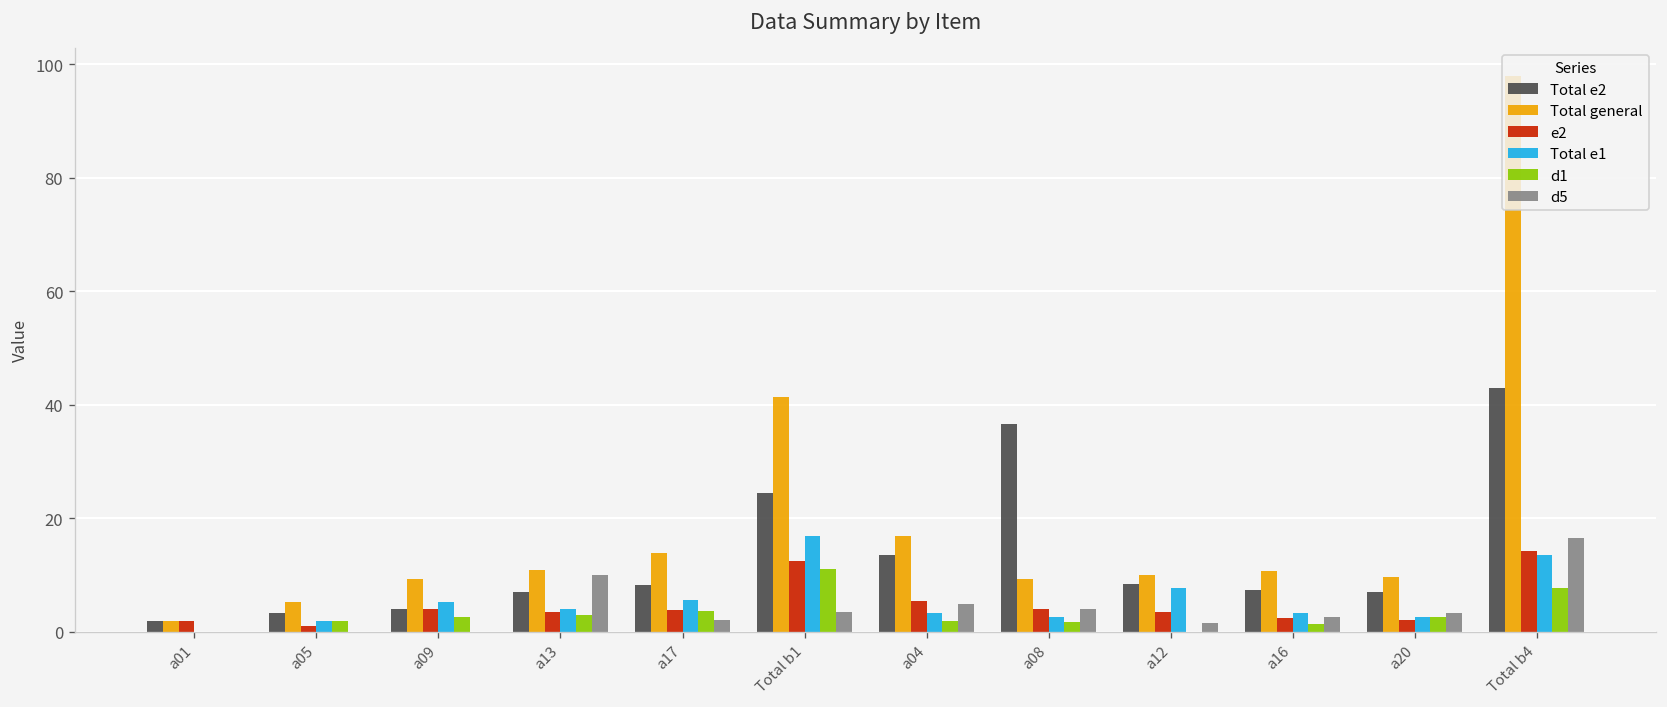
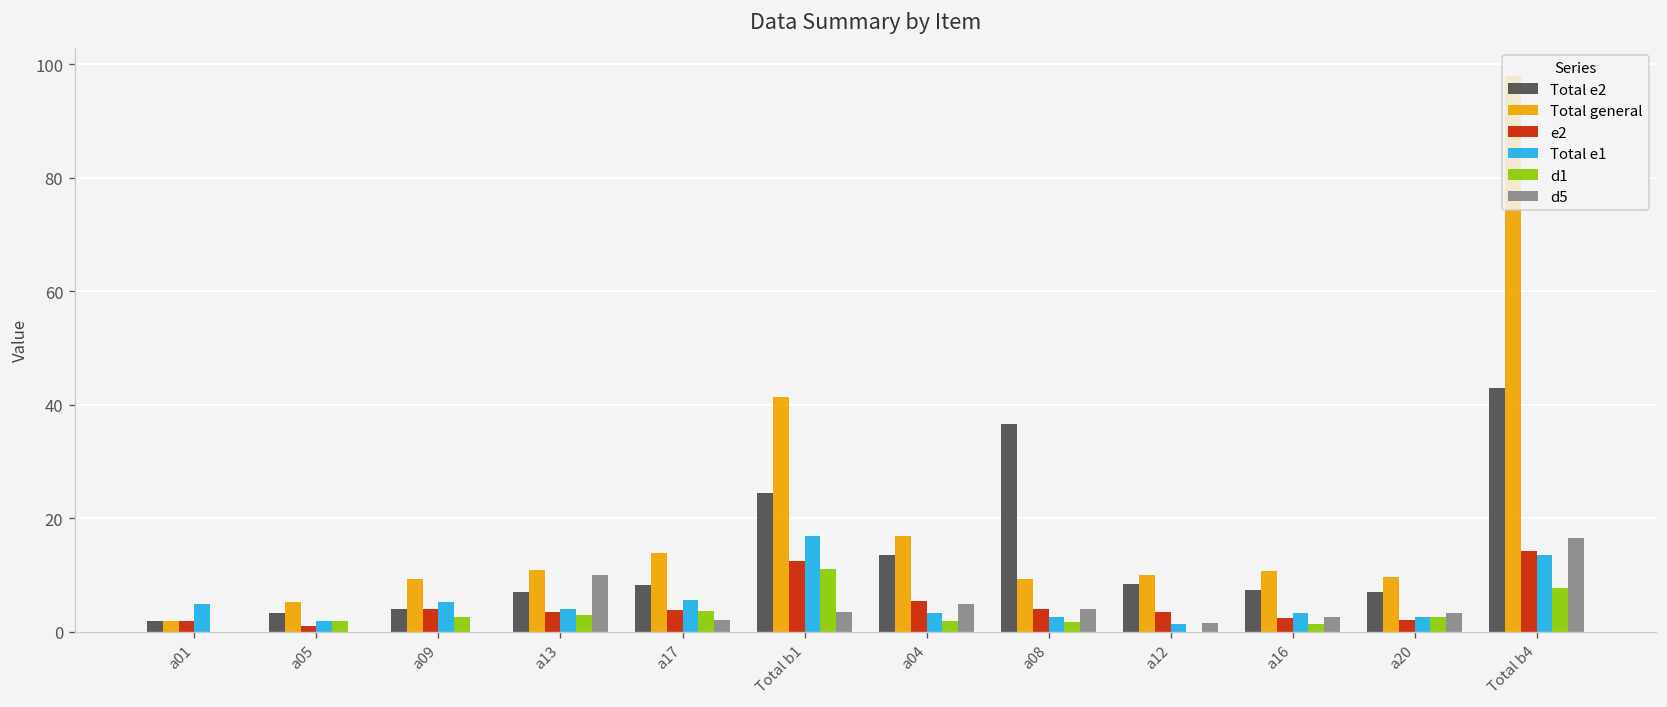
  {
    "Total e2": {
      "a01": 2,
      "a05": 3,
      "a09": 4,
      "a13": 7,
      "a17": 8,
      "Total b1": 25,
      "a04": 13,
      "a08": 37,
      "a12": 8,
      "a16": 7,
      "a20": 7,
      "Total b4": 43
    },
    "Total general": {
      "a01": 2,
      "a05": 5,
      "a09": 9,
      "a13": 11,
      "a17": 14,
      "Total b1": 41,
      "a04": 17,
      "a08": 9,
      "a12": 10,
      "a16": 11,
      "a20": 10
    },
    "e2": {
      "a01": 2,
      "a05": 1,
      "a09": 4,
      "a13": 3,
      "a17": 4,
      "Total b1": 12,
      "a04": 5,
      "a08": 4,
      "a12": 3,
      "a16": 2,
      "a20": 2,
      "Total b4": 14
    },
    "Total e1": {
-     "a01": 0,
+     "a01": 5,
      "a05": 2,
      "a09": 5,
      "a13": 4,
      "a17": 6,
      "Total b1": 17,
      "a04": 3,
      "a08": 3,
-     "a12": 8,
+     "a12": 1,
      "a16": 3,
      "a20": 3,
      "Total b4": 14
    },
    "d1": {
      "a01": 0,
      "a05": 2,
      "a09": 3,
      "a13": 3,
      "a17": 4,
      "Total b1": 11,
      "a04": 2,
      "a08": 2,
      "a12": 0,
      "a16": 1,
      "a20": 3,
      "Total b4": 8
    },
    "d5": {
      "a01": 0,
      "a05": 0,
      "a09": 0,
      "a13": 10,
      "a17": 2,
      "Total b1": 3,
      "a04": 5,
      "a08": 4,
      "a12": 2,
      "a16": 3,
      "a20": 3,
      "Total b4": 17
    }
  }
